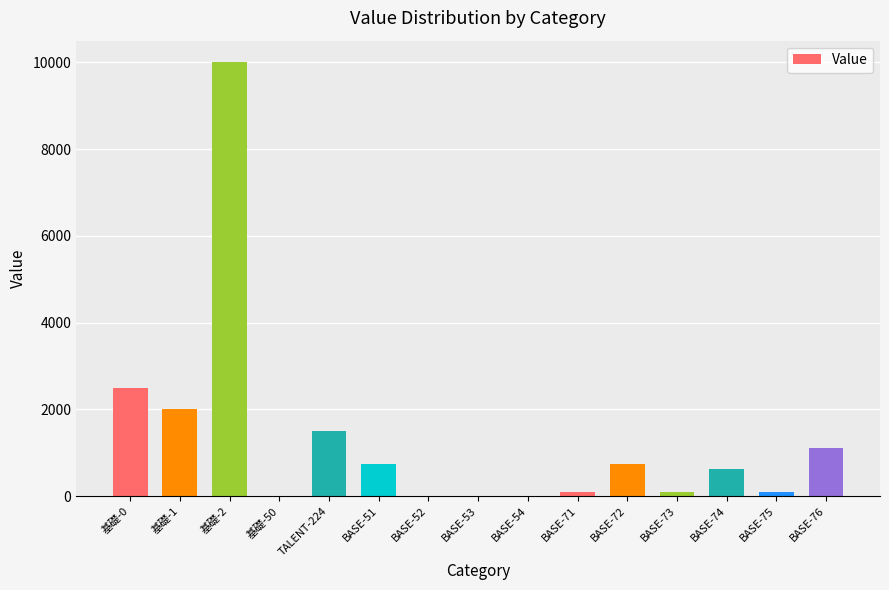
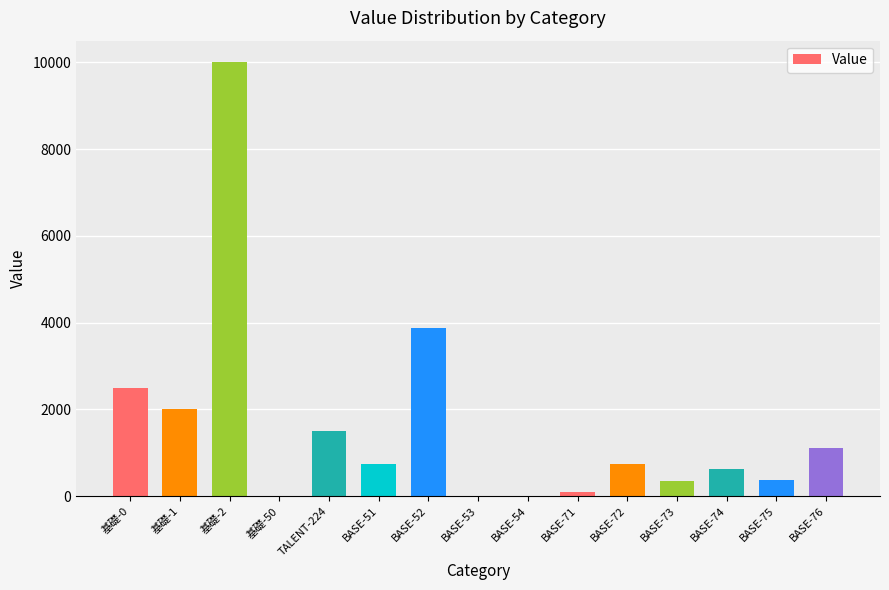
  {
    "基礎-0": 2500,
    "基礎-1": 2000,
    "基礎-2": 10000,
    "TALENT-224": 1500,
    "BASE-51": 700,
-   "BASE-52": 0,
+   "BASE-52": 3900,
    "BASE-71": 100,
    "BASE-72": 700,
-   "BASE-73": 100,
+   "BASE-73": 300,
    "BASE-74": 600,
-   "BASE-75": 100,
+   "BASE-75": 400,
    "BASE-76": 1100
  }
